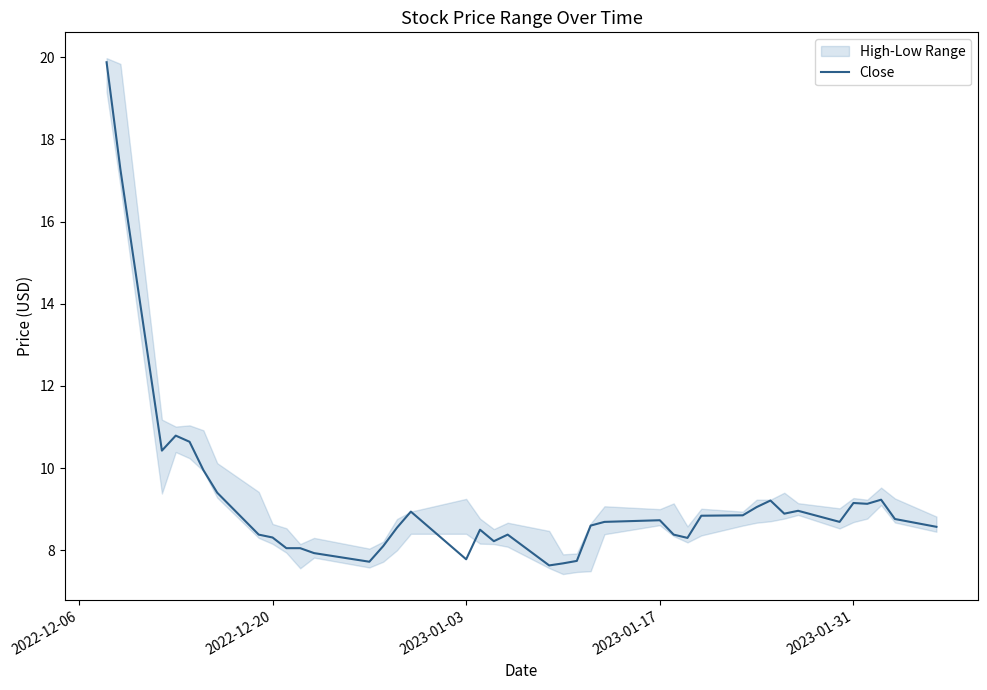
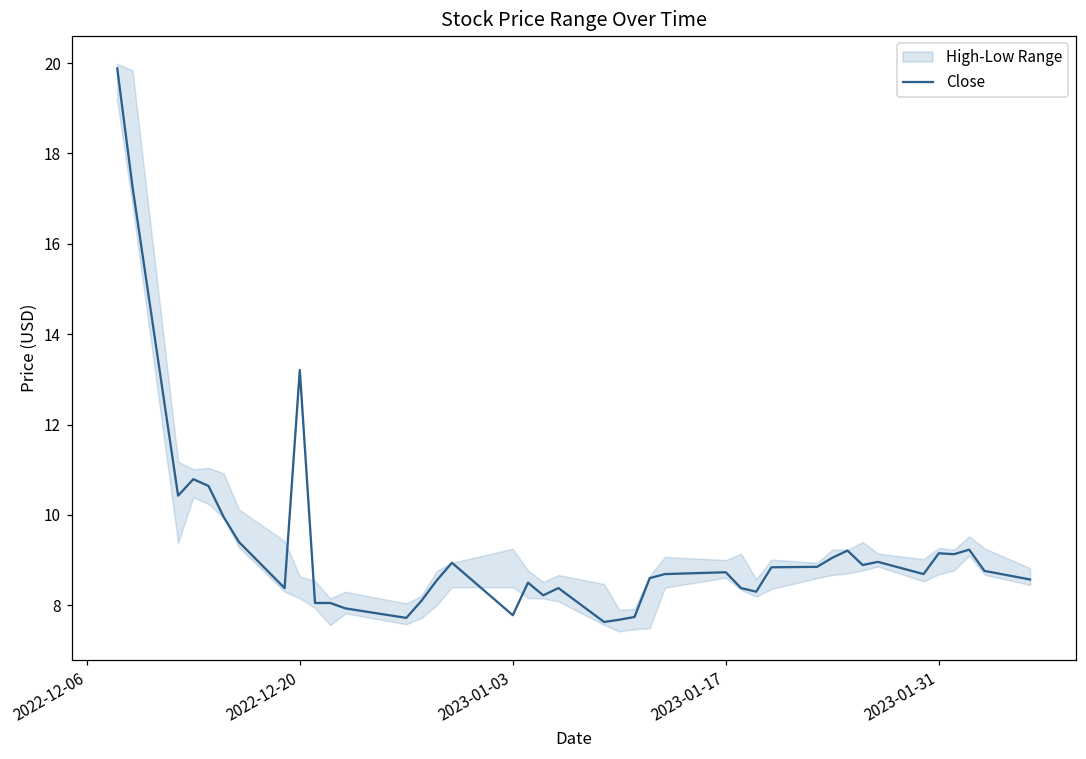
  {
    "Close": {
-     "2022-12-20": 8.3,
+     "2022-12-20": 13.2,
      "2023-01-03": 7.8,
      "2023-01-17": 8.7,
      "2023-01-31": 9.1
    }
  }
